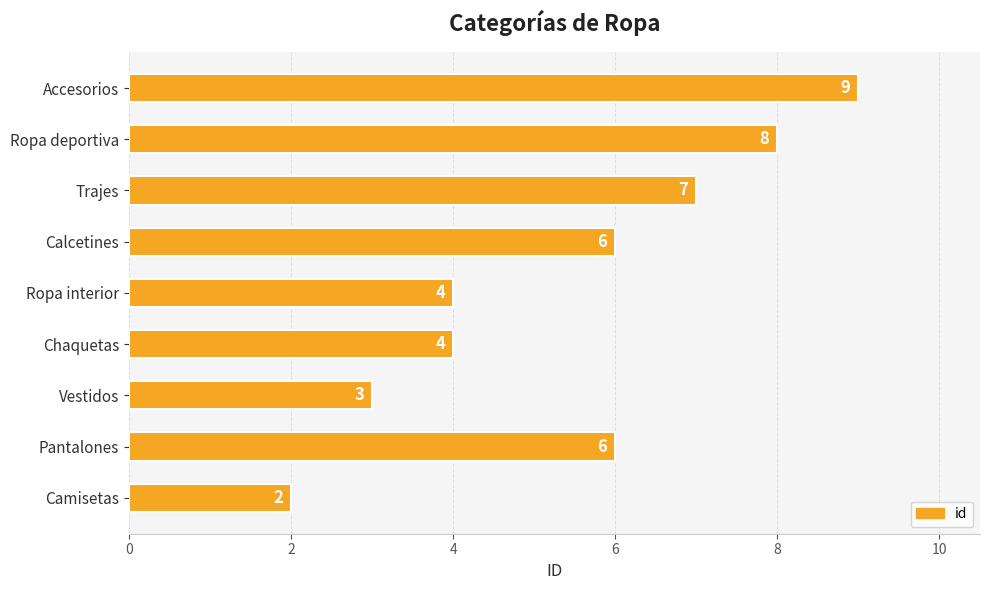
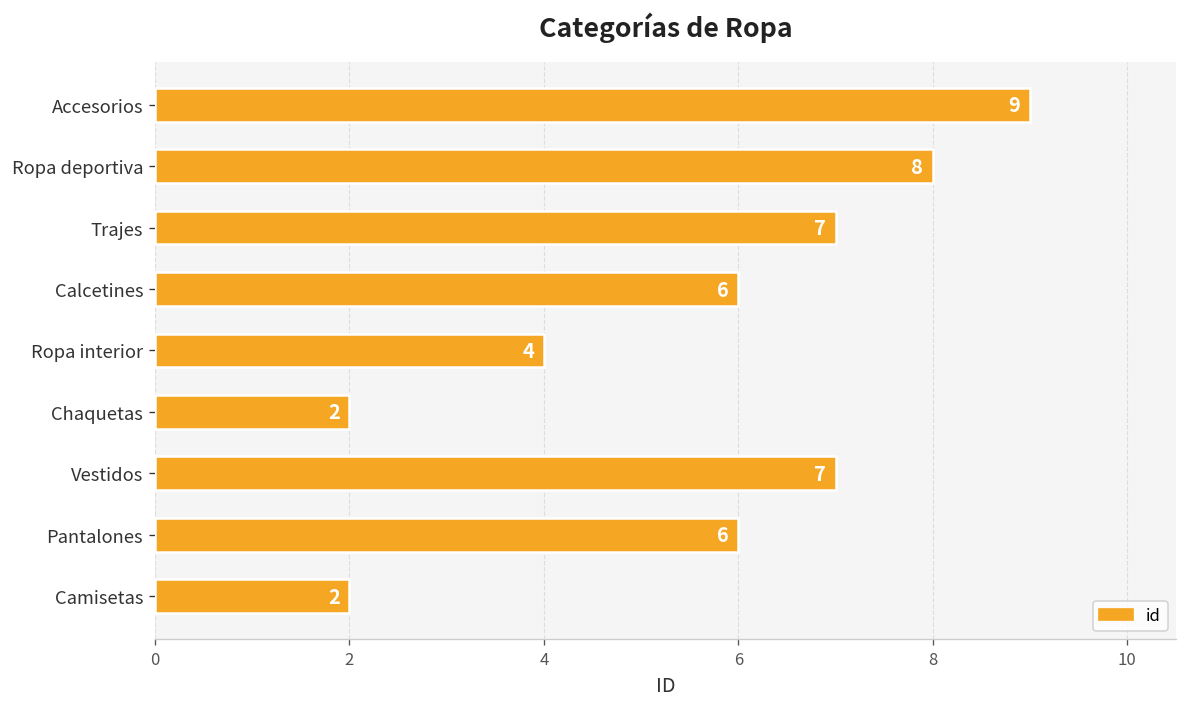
  {
    "Accesorios": 9,
    "Ropa deportiva": 8,
    "Trajes": 7,
    "Calcetines": 6,
    "Ropa interior": 4,
-   "Chaquetas": 4,
-   "Vestidos": 3,
+   "Chaquetas": 2,
+   "Vestidos": 7,
    "Pantalones": 6,
    "Camisetas": 2
  }
